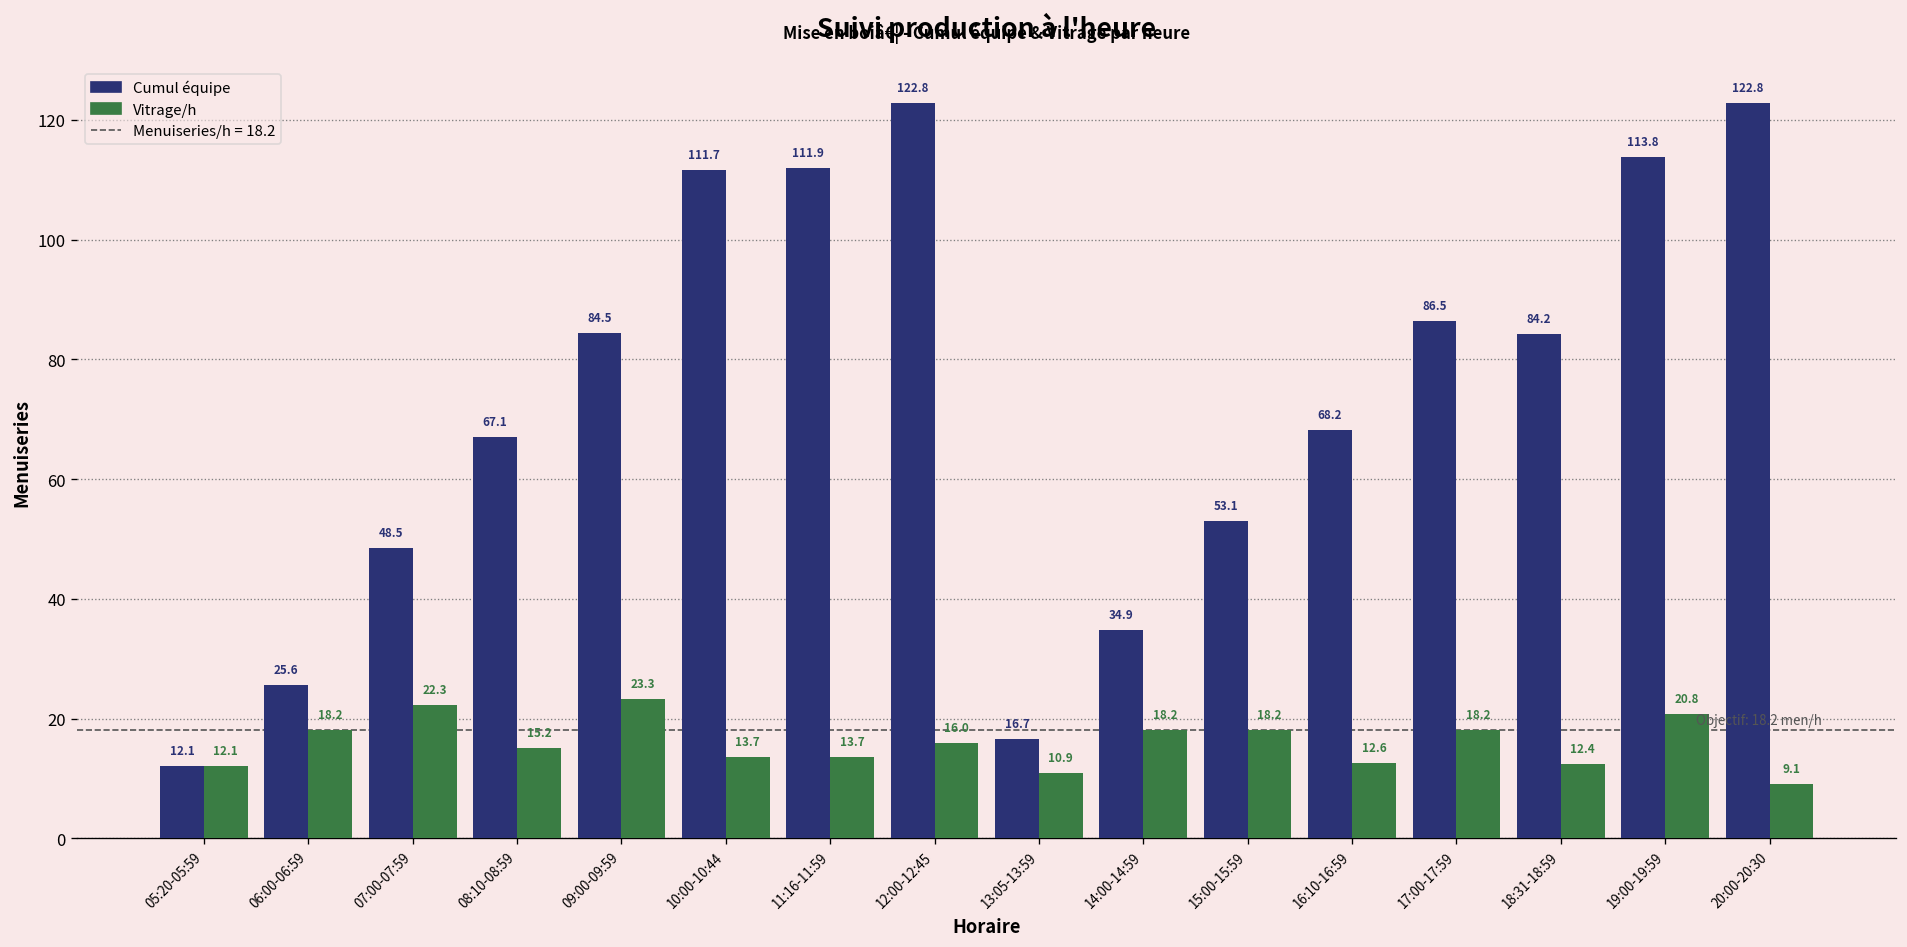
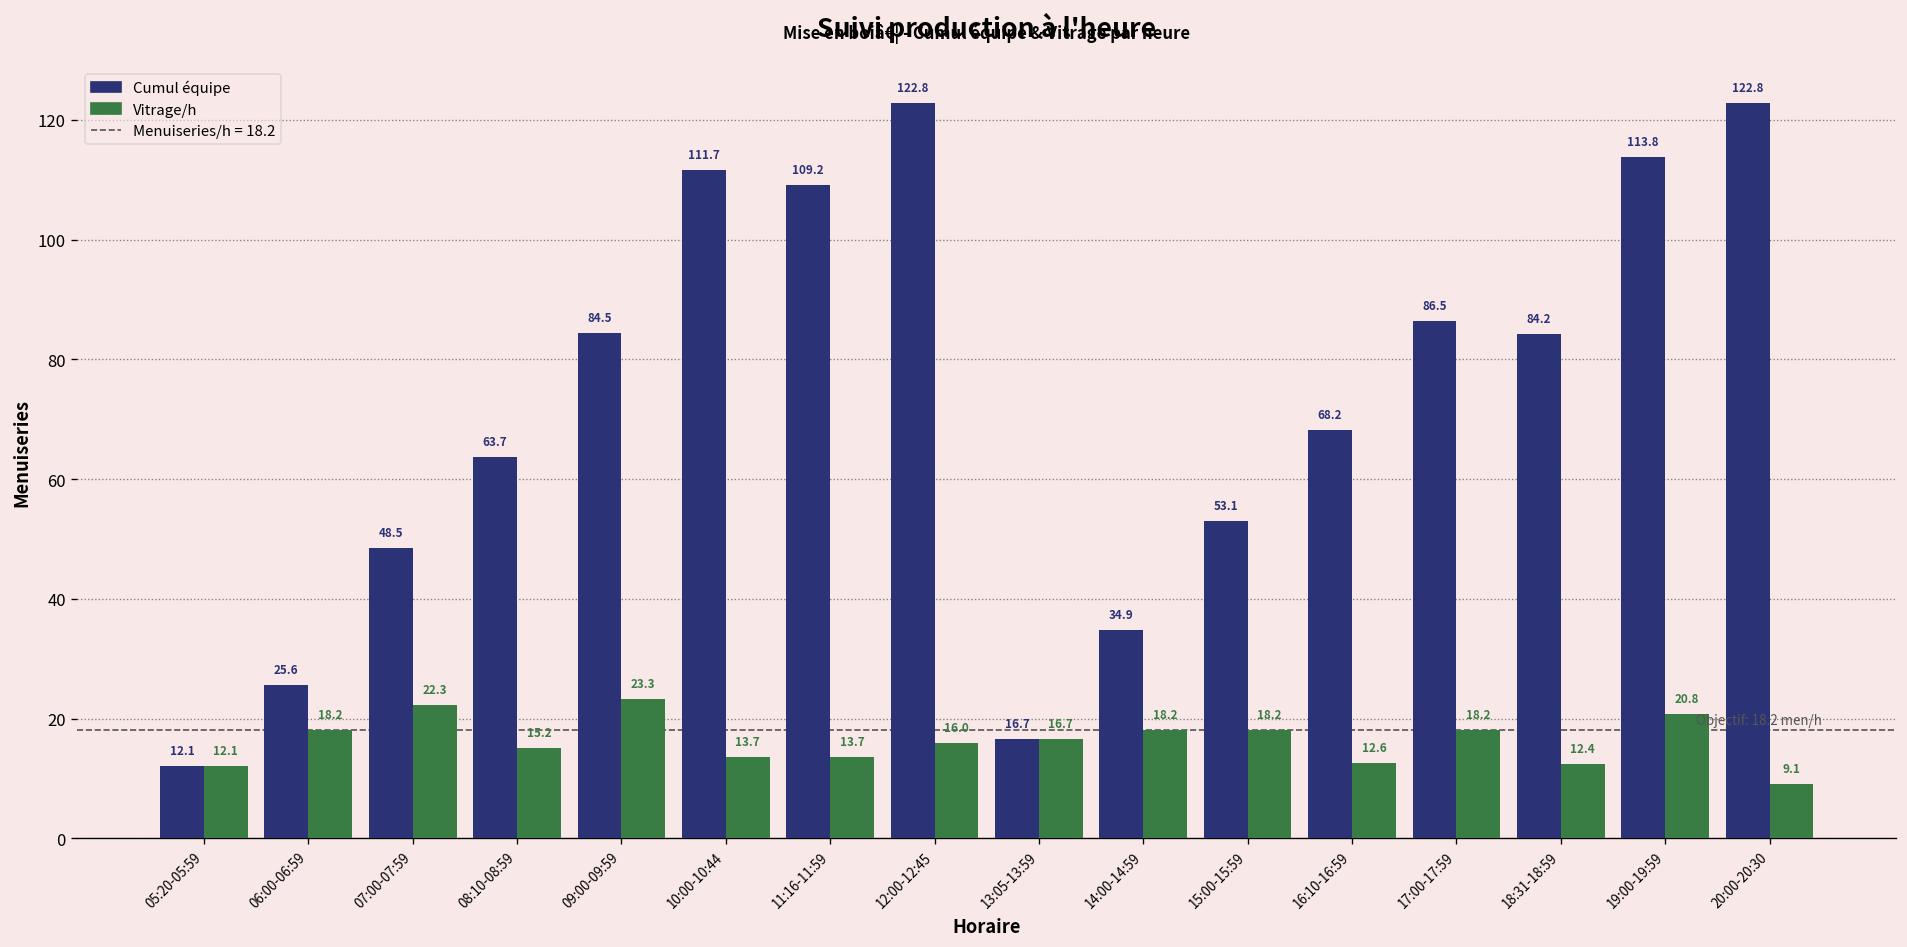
  {
    "Cumul équipe": {
      "05:20-05:59": 12.1,
      "06:00-06:59": 25.6,
      "07:00-07:59": 48.5,
-     "08:10-08:59": 67.1,
+     "08:10-08:59": 63.7,
      "09:00-09:59": 84.5,
      "10:00-10:44": 111.7,
-     "11:16-11:59": 111.9,
+     "11:16-11:59": 109.2,
      "12:00-12:45": 122.8,
      "13:05-13:59": 16.7,
      "14:00-14:59": 34.9,
      "15:00-15:59": 53.1,
      "16:10-16:59": 68.2,
      "17:00-17:59": 86.5,
      "18:31-18:59": 84.2,
      "19:00-19:59": 113.8,
      "20:00-20:30": 122.8
    },
    "Vitrage/h": {
      "05:20-05:59": 12.1,
      "06:00-06:59": 18.2,
      "07:00-07:59": 22.3,
      "08:10-08:59": 15.2,
      "09:00-09:59": 23.3,
      "10:00-10:44": 13.7,
      "11:16-11:59": 13.7,
      "12:00-12:45": 16.0,
-     "13:05-13:59": 10.9,
+     "13:05-13:59": 16.7,
      "14:00-14:59": 18.2,
      "15:00-15:59": 18.2,
      "16:10-16:59": 12.6,
      "17:00-17:59": 18.2,
      "18:31-18:59": 12.4,
      "19:00-19:59": 20.8,
      "20:00-20:30": 9.1
    }
  }
